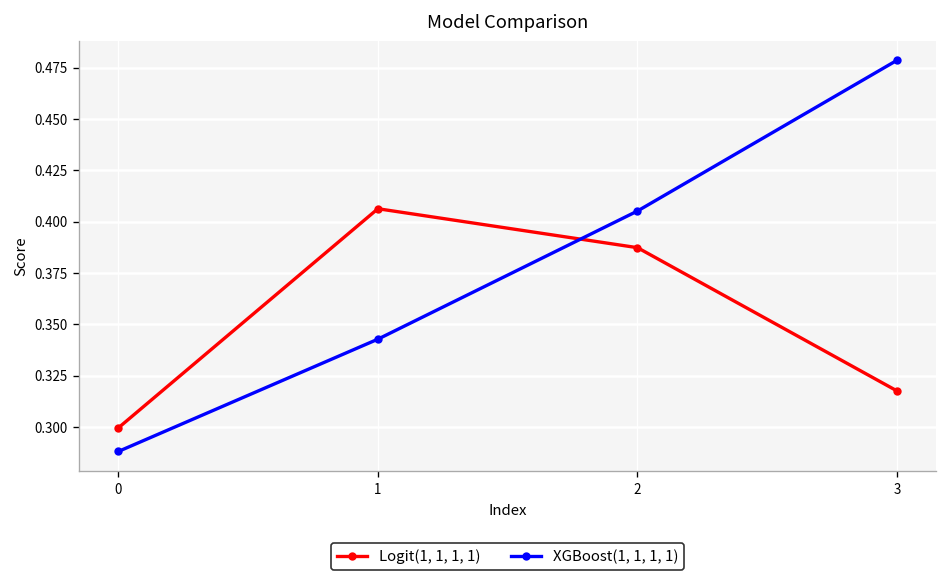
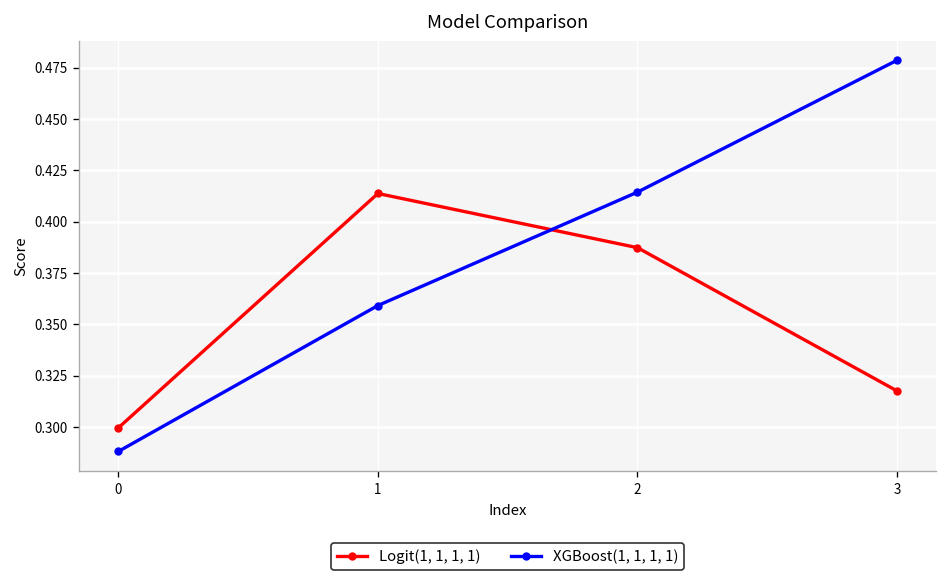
  {
    "Logit(1, 1, 1, 1)": {
      "0": 0.300,
-     "1": 0.406,
+     "1": 0.414,
      "2": 0.387,
      "3": 0.318
    },
    "XGBoost(1, 1, 1, 1)": {
      "0": 0.288,
-     "1": 0.343,
-     "2": 0.405,
+     "1": 0.359,
+     "2": 0.414,
      "3": 0.479
    }
  }
